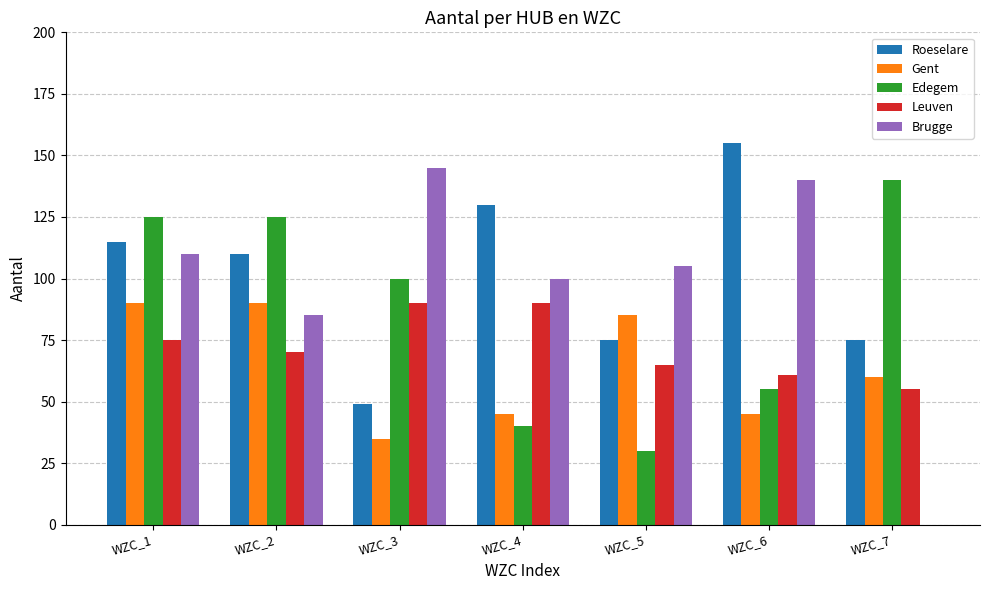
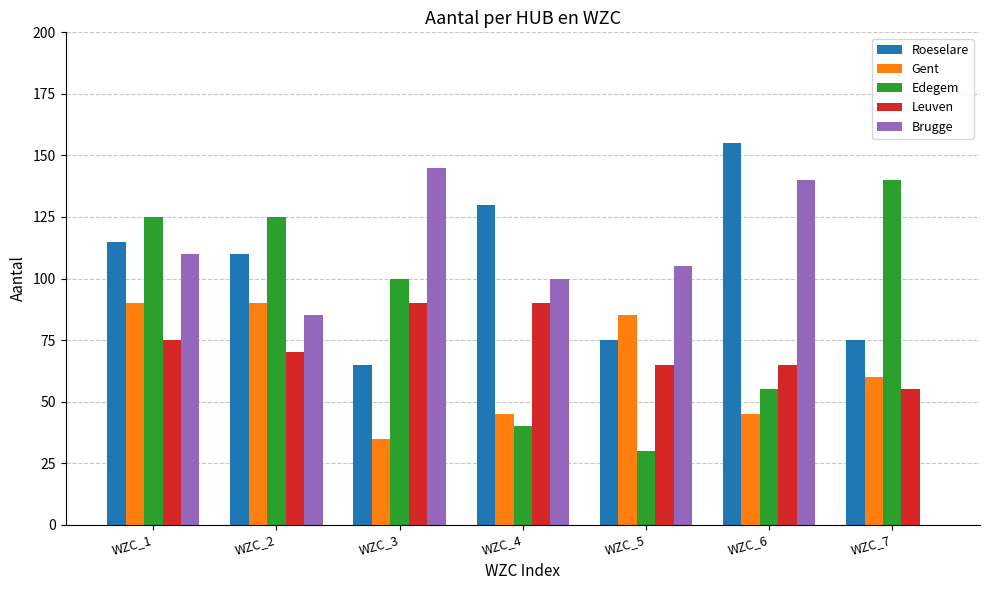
  {
    "Roeselare": {
      "WZC_1": 115,
      "WZC_2": 110,
-     "WZC_3": 49,
+     "WZC_3": 65,
      "WZC_4": 130,
      "WZC_5": 75,
      "WZC_6": 155,
      "WZC_7": 75
    },
    "Gent": {
      "WZC_1": 90,
      "WZC_2": 90,
      "WZC_3": 35,
      "WZC_4": 45,
      "WZC_5": 85,
      "WZC_6": 45,
      "WZC_7": 60
    },
    "Edegem": {
      "WZC_1": 125,
      "WZC_2": 125,
      "WZC_3": 100,
      "WZC_4": 40,
      "WZC_5": 30,
      "WZC_6": 55,
      "WZC_7": 140
    },
    "Leuven": {
      "WZC_1": 75,
      "WZC_2": 70,
      "WZC_3": 90,
      "WZC_4": 90,
      "WZC_5": 65,
-     "WZC_6": 61,
+     "WZC_6": 65,
      "WZC_7": 55
    },
    "Brugge": {
      "WZC_1": 110,
      "WZC_2": 85,
      "WZC_3": 145,
      "WZC_4": 100,
      "WZC_5": 105,
      "WZC_6": 140,
      "WZC_7": 0
    }
  }
